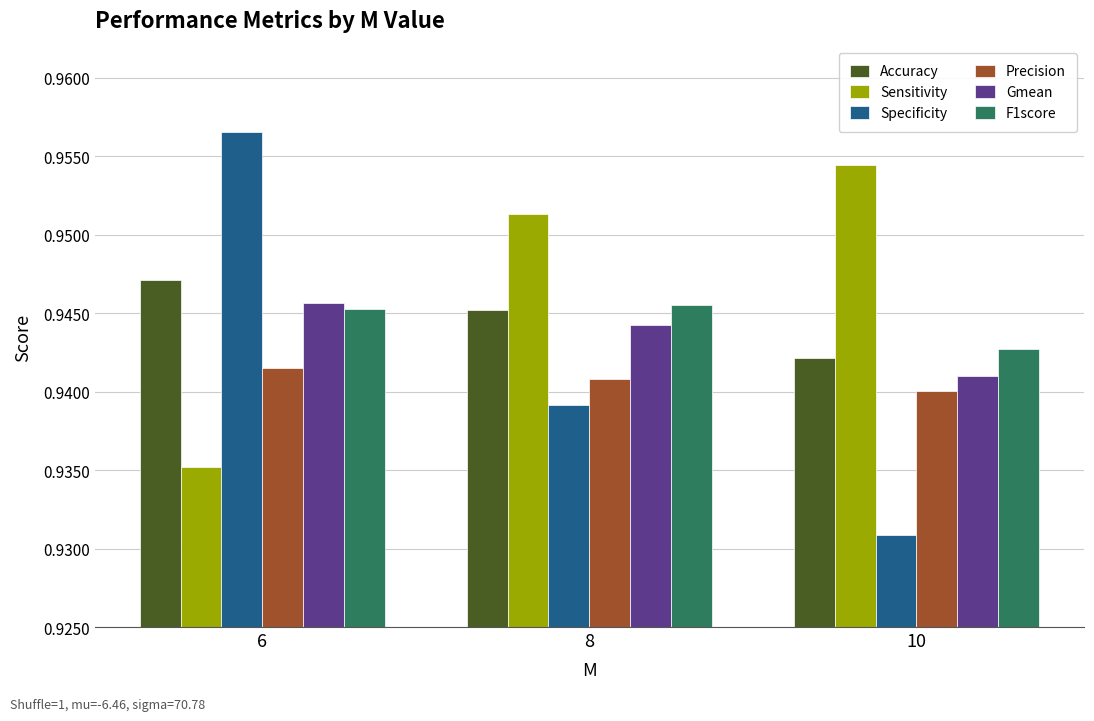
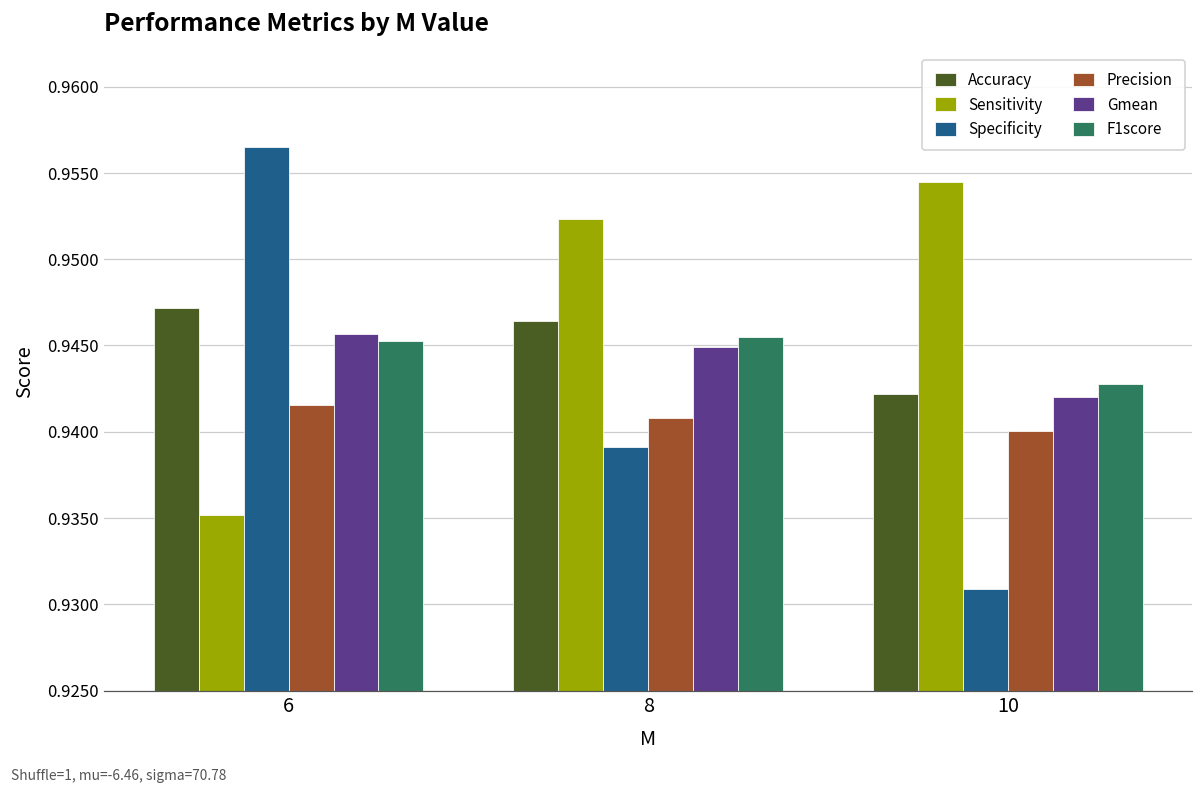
  {
    "Accuracy": {
      "6": 0.9471,
-     "8": 0.9452,
+     "8": 0.9464,
      "10": 0.9422
    },
    "Sensitivity": {
      "6": 0.9352,
-     "8": 0.9513,
+     "8": 0.9524,
      "10": 0.9544
    },
    "Precision": {
      "6": 0.9415,
      "8": 0.9408,
      "10": 0.9400
    },
    "Gmean": {
      "6": 0.9456,
-     "8": 0.9443,
-     "10": 0.9410
+     "8": 0.9449,
+     "10": 0.9420
    }
  }
